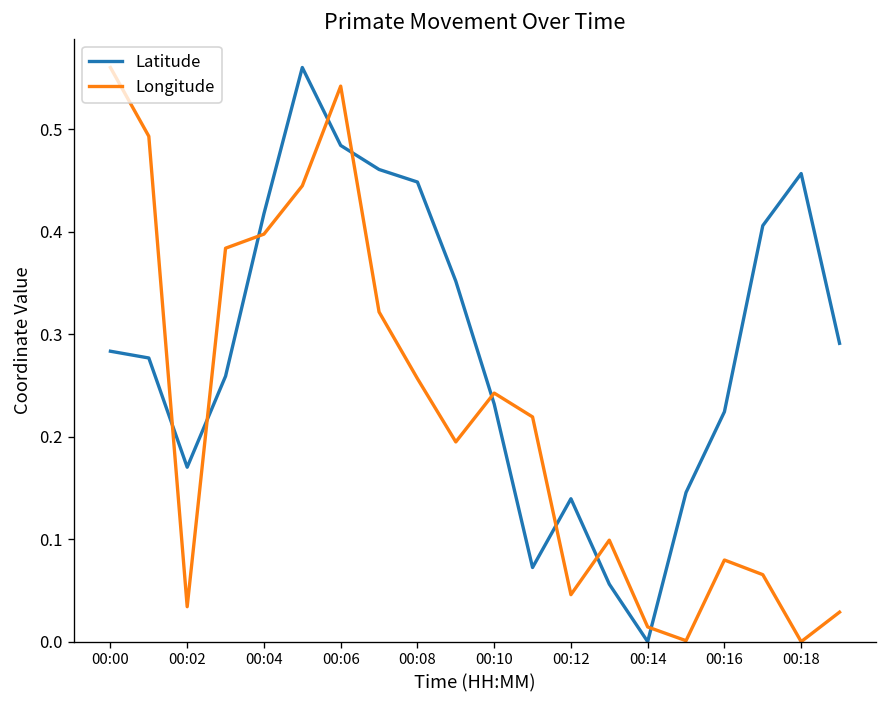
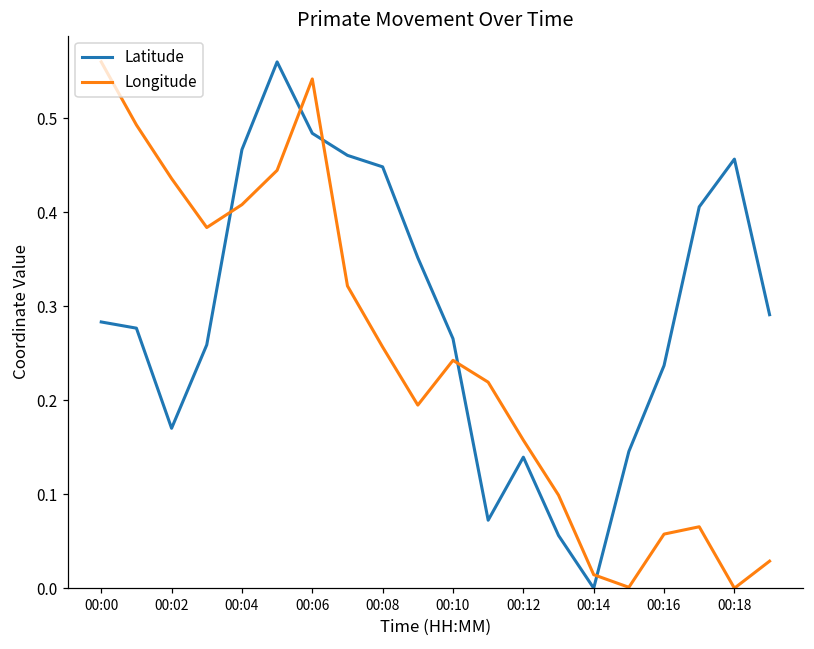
  {
    "Latitude": {
      "00:00": 0.28,
      "00:02": 0.17,
-     "00:04": 0.42,
+     "00:04": 0.47,
      "00:06": 0.48,
      "00:08": 0.45,
-     "00:10": 0.23,
+     "00:10": 0.27,
      "00:12": 0.14,
      "00:14": 0.00,
-     "00:16": 0.22,
+     "00:16": 0.24,
      "00:18": 0.46
    },
    "Longitude": {
-     "00:02": 0.03,
-     "00:04": 0.40,
+     "00:02": 0.44,
+     "00:04": 0.41,
      "00:06": 0.54,
      "00:08": 0.26,
      "00:10": 0.24,
-     "00:12": 0.05,
+     "00:12": 0.16,
      "00:14": 0.01,
-     "00:16": 0.08,
+     "00:16": 0.06,
      "00:18": 0.00
    }
  }
